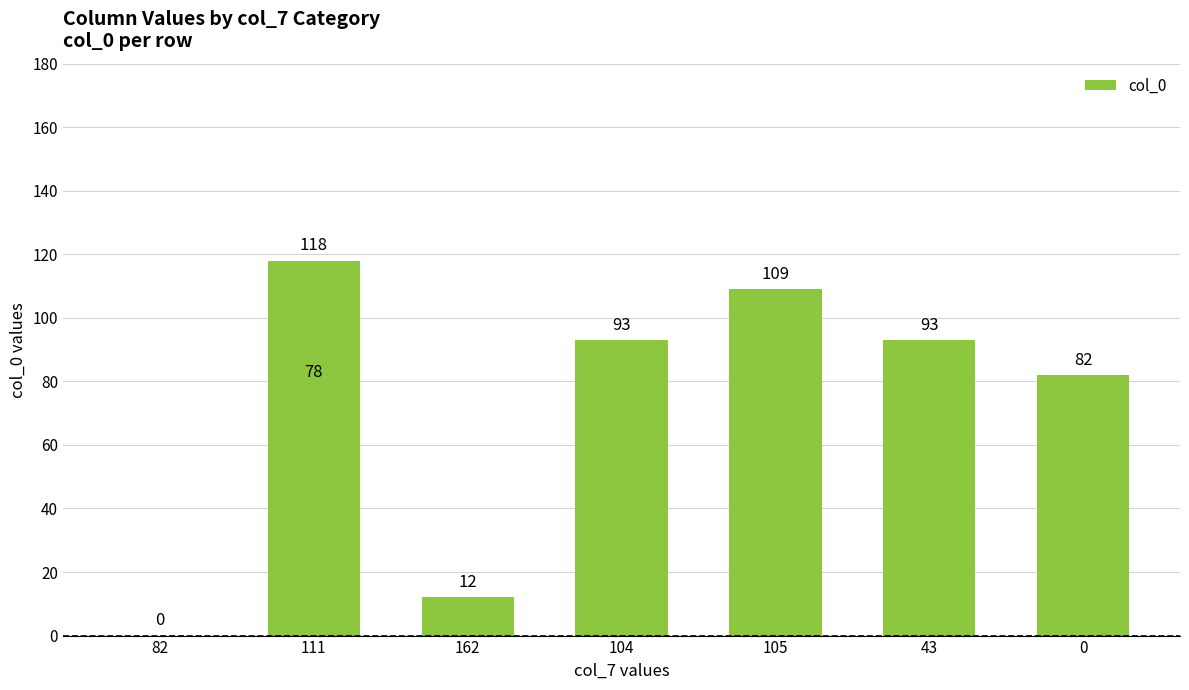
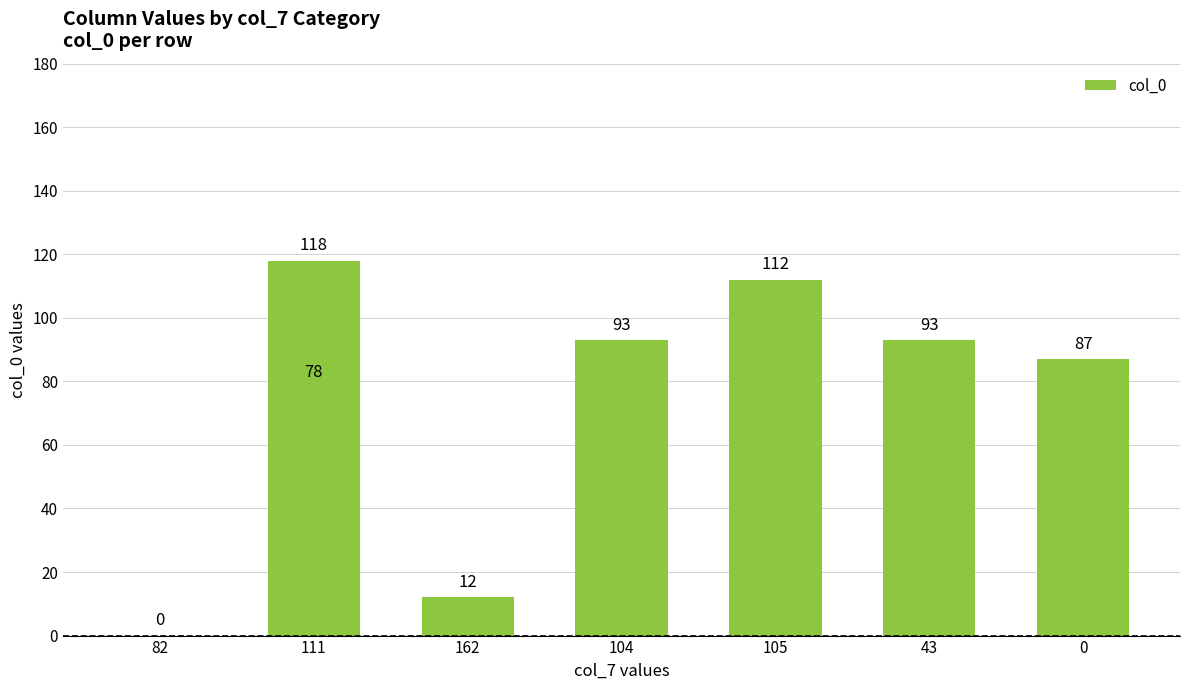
  {
    "82": 0,
    "162": 12,
    "104": 93,
-   "105": 109,
+   "105": 112,
    "43": 93,
-   "0": 82
+   "0": 87
  }
